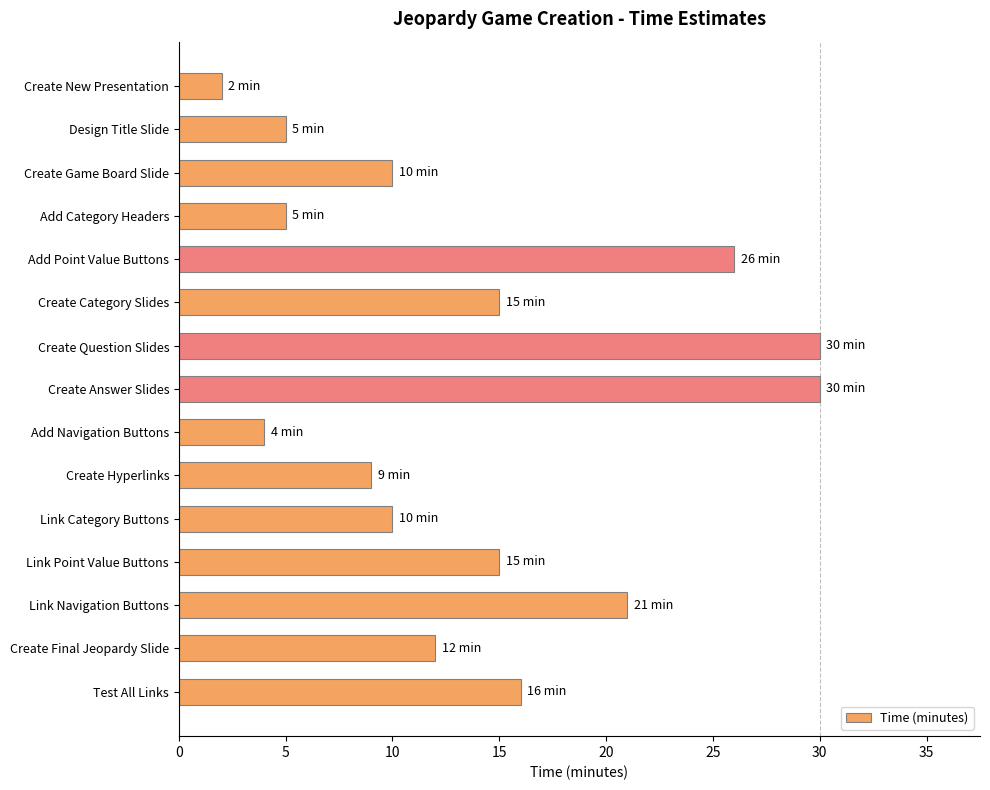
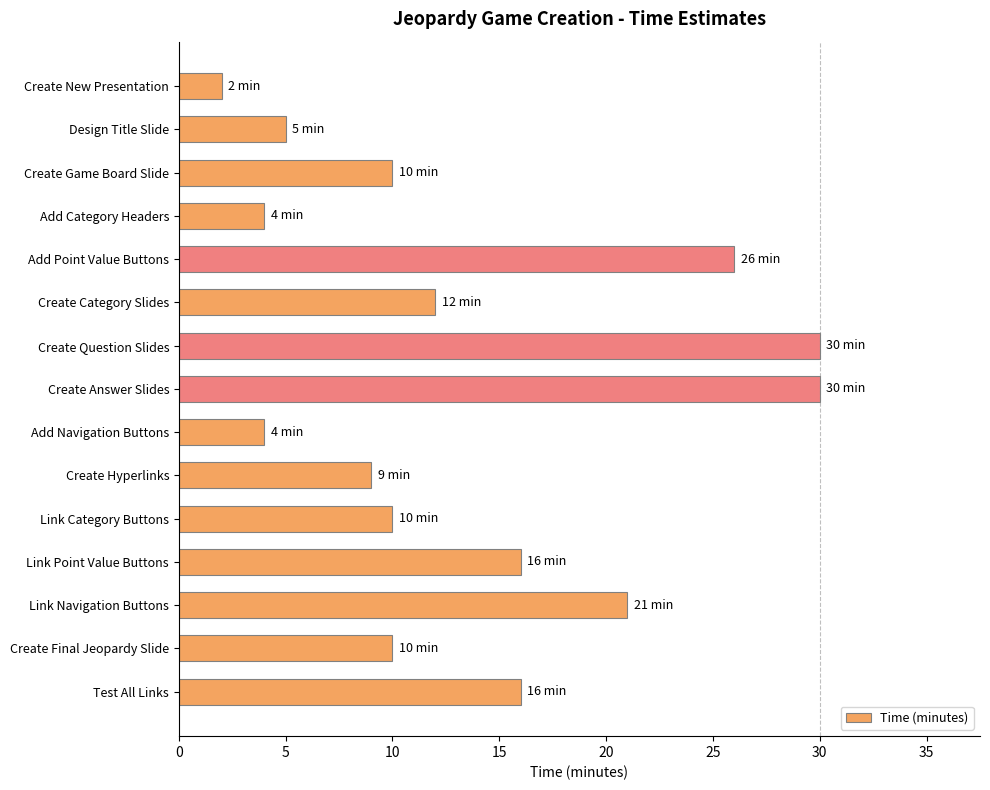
  {
    "Create New Presentation": 2,
    "Design Title Slide": 5,
    "Create Game Board Slide": 10,
-   "Add Category Headers": 5,
+   "Add Category Headers": 4,
    "Add Point Value Buttons": 26,
-   "Create Category Slides": 15,
+   "Create Category Slides": 12,
    "Create Question Slides": 30,
    "Create Answer Slides": 30,
    "Add Navigation Buttons": 4,
    "Create Hyperlinks": 9,
    "Link Category Buttons": 10,
-   "Link Point Value Buttons": 15,
+   "Link Point Value Buttons": 16,
    "Link Navigation Buttons": 21,
-   "Create Final Jeopardy Slide": 12,
+   "Create Final Jeopardy Slide": 10,
    "Test All Links": 16
  }
